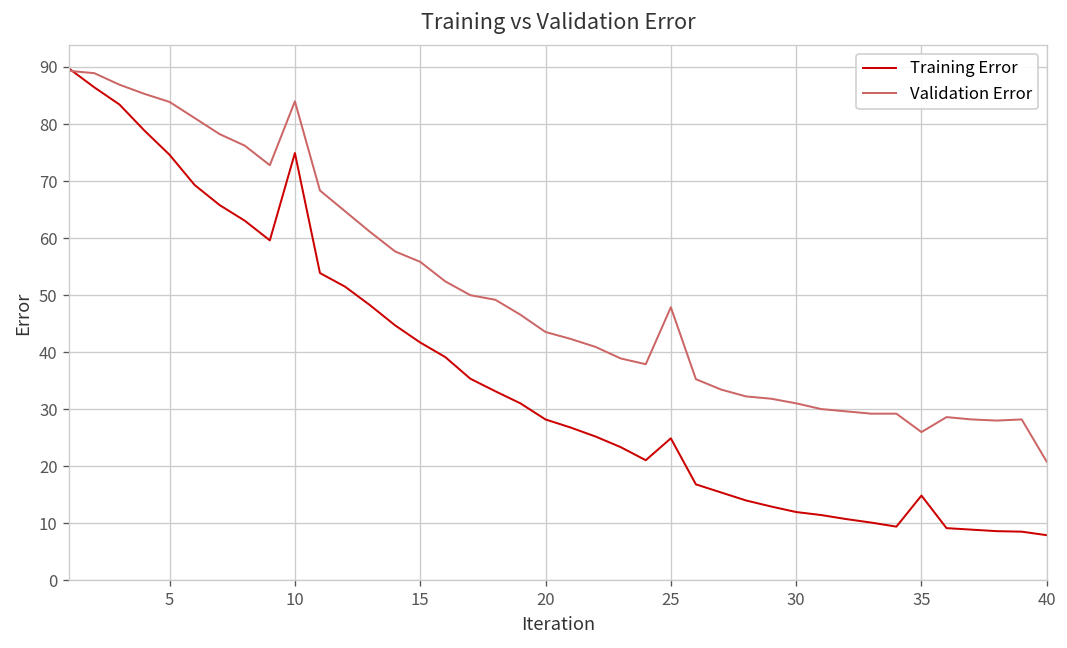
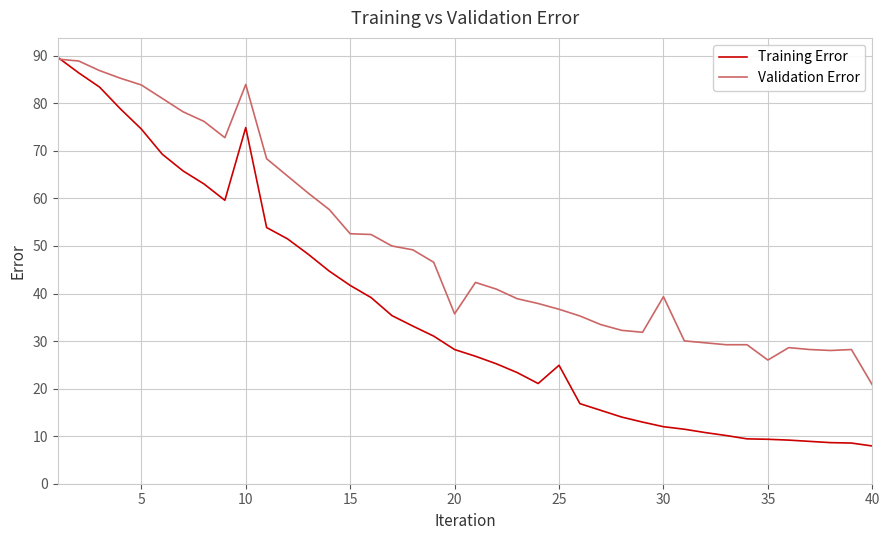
  {
    "Training Error": {
      "5": 75,
      "10": 75,
      "15": 42,
      "20": 28,
      "25": 25,
      "30": 12,
-     "35": 15,
+     "35": 9,
      "40": 8
    },
    "Validation Error": {
      "5": 84,
      "10": 84,
-     "15": 56,
-     "20": 44,
-     "25": 48,
-     "30": 31,
+     "15": 53,
+     "20": 36,
+     "25": 37,
+     "30": 39,
      "35": 26,
      "40": 21
    }
  }
